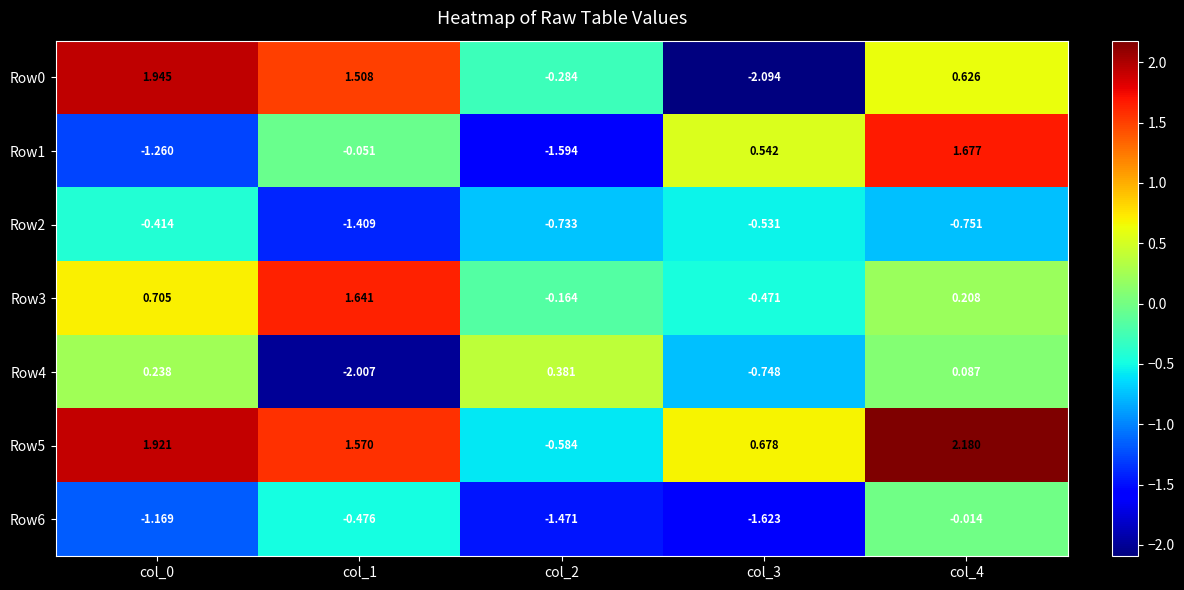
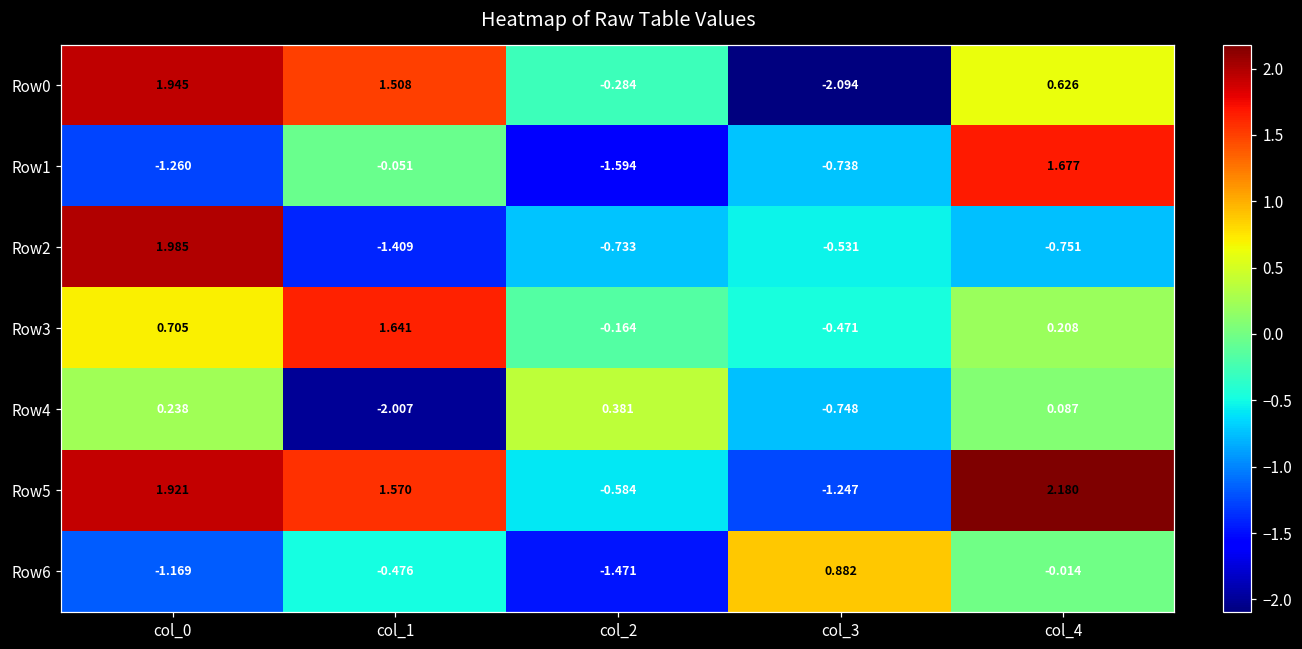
  {
    "Row0": {
      "col_0": 1.945,
      "col_1": 1.508,
      "col_2": -0.284,
      "col_3": -2.094,
      "col_4": 0.626
    },
    "Row1": {
      "col_0": -1.260,
      "col_1": -0.051,
      "col_2": -1.594,
-     "col_3": 0.542,
+     "col_3": -0.738,
      "col_4": 1.677
    },
    "Row2": {
-     "col_0": -0.414,
+     "col_0": 1.985,
      "col_1": -1.409,
      "col_2": -0.733,
      "col_3": -0.531,
      "col_4": -0.751
    },
    "Row3": {
      "col_0": 0.705,
      "col_1": 1.641,
      "col_2": -0.164,
      "col_3": -0.471,
      "col_4": 0.208
    },
    "Row4": {
      "col_0": 0.238,
      "col_1": -2.007,
      "col_2": 0.381,
      "col_3": -0.748,
      "col_4": 0.087
    },
    "Row5": {
      "col_0": 1.921,
      "col_1": 1.570,
      "col_2": -0.584,
-     "col_3": 0.678,
+     "col_3": -1.247,
      "col_4": 2.180
    },
    "Row6": {
      "col_0": -1.169,
      "col_1": -0.476,
      "col_2": -1.471,
-     "col_3": -1.623,
+     "col_3": 0.882,
      "col_4": -0.014
    }
  }
